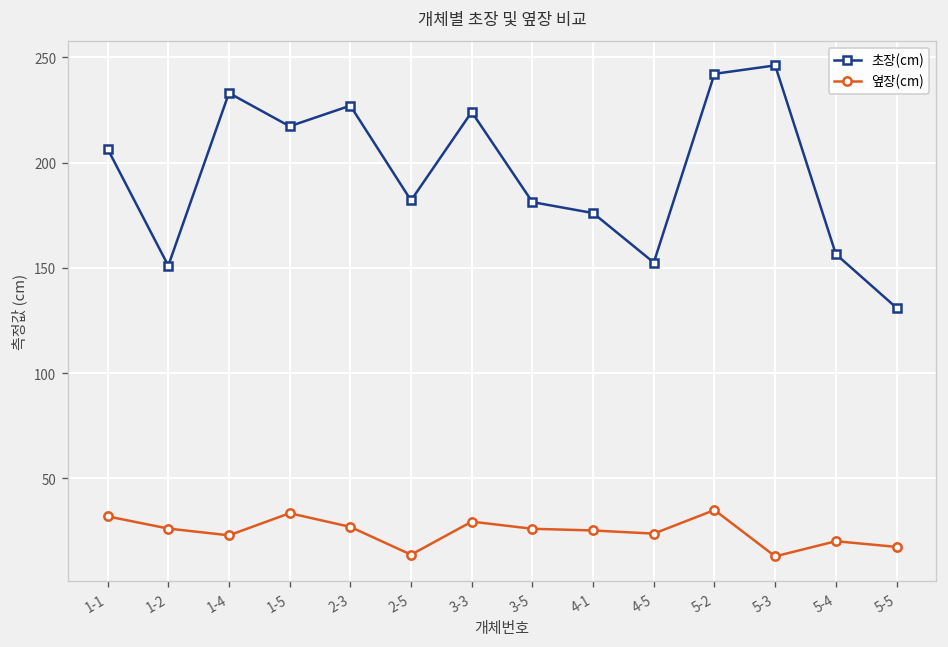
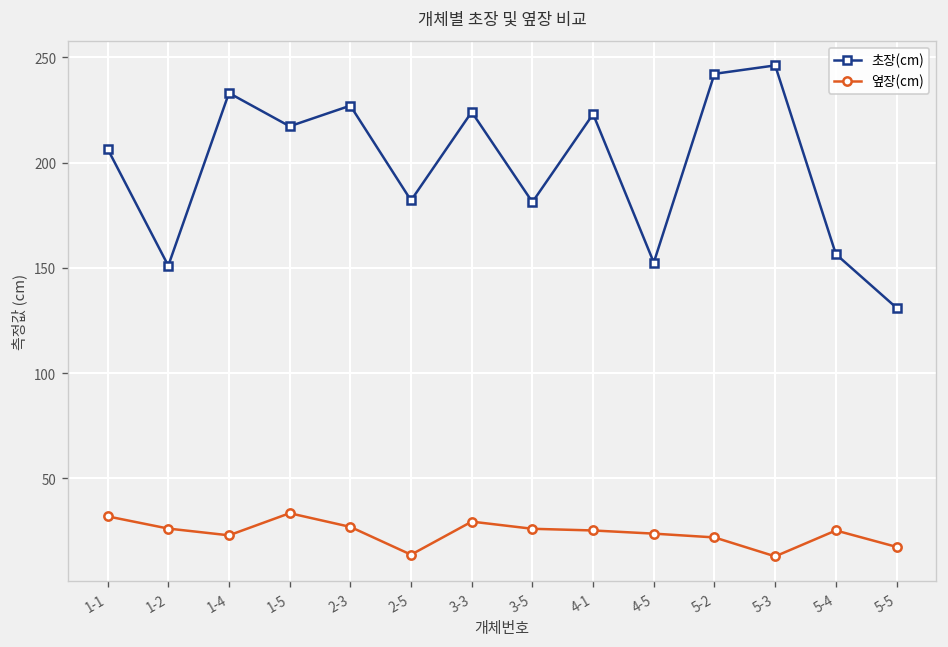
  {
    "초장(cm)": {
      "1-1": 207,
      "1-2": 151,
      "1-4": 233,
      "1-5": 217,
      "2-3": 227,
      "2-5": 182,
      "3-3": 224,
      "3-5": 181,
-     "4-1": 176,
+     "4-1": 223,
      "4-5": 153,
      "5-2": 242,
      "5-3": 246,
      "5-4": 157,
      "5-5": 131
    },
    "옆장(cm)": {
      "1-1": 32,
      "1-2": 26,
      "1-4": 23,
      "1-5": 34,
      "2-3": 27,
      "2-5": 14,
      "3-3": 30,
      "3-5": 26,
      "4-1": 25,
      "4-5": 24,
-     "5-2": 35,
+     "5-2": 22,
      "5-3": 13,
-     "5-4": 20,
+     "5-4": 25,
      "5-5": 18
    }
  }
